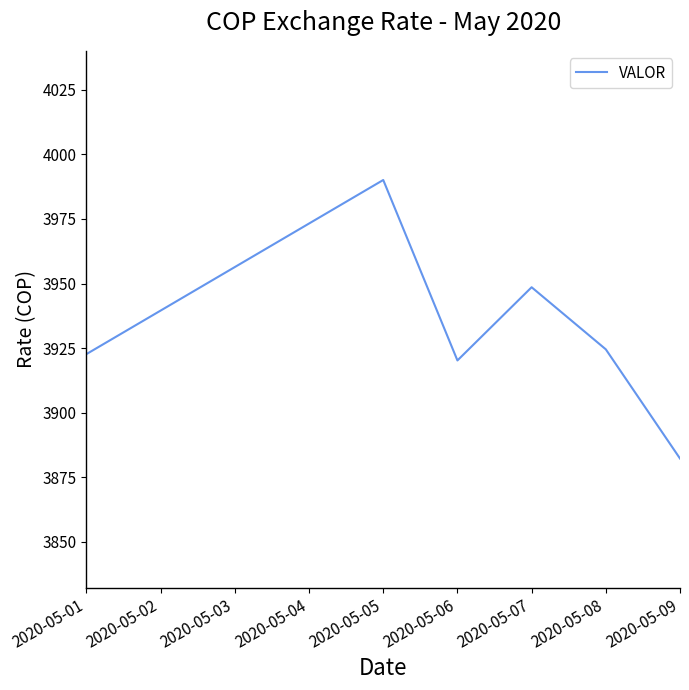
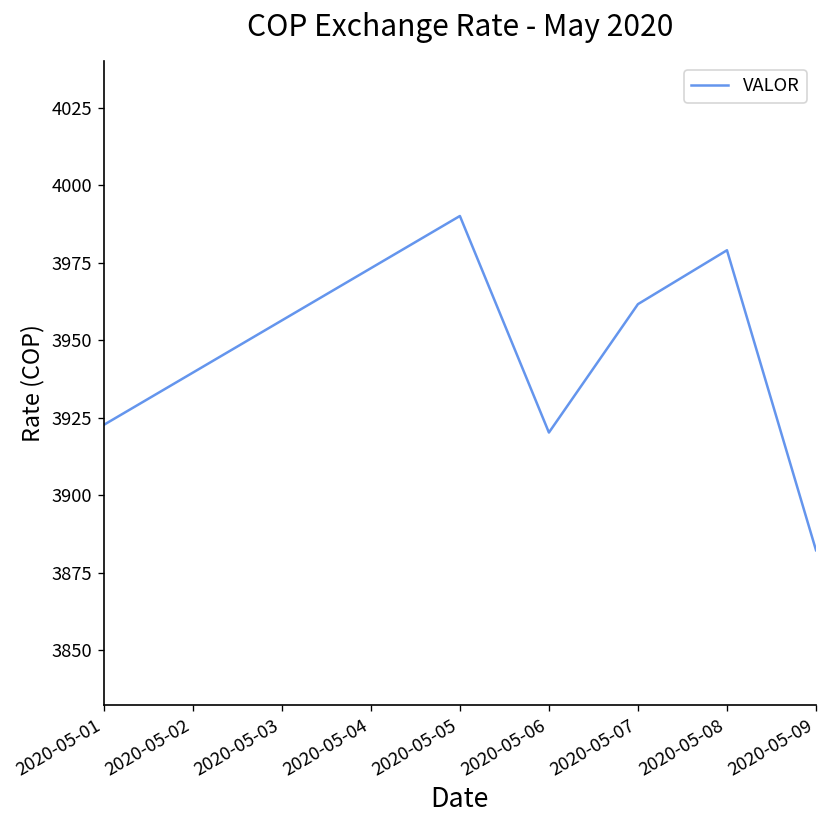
  {
    "2020-05-01": 3923,
    "2020-05-05": 3990,
    "2020-05-06": 3920,
-   "2020-05-07": 3949,
-   "2020-05-08": 3925,
+   "2020-05-07": 3962,
+   "2020-05-08": 3979,
    "2020-05-09": 3882
  }
